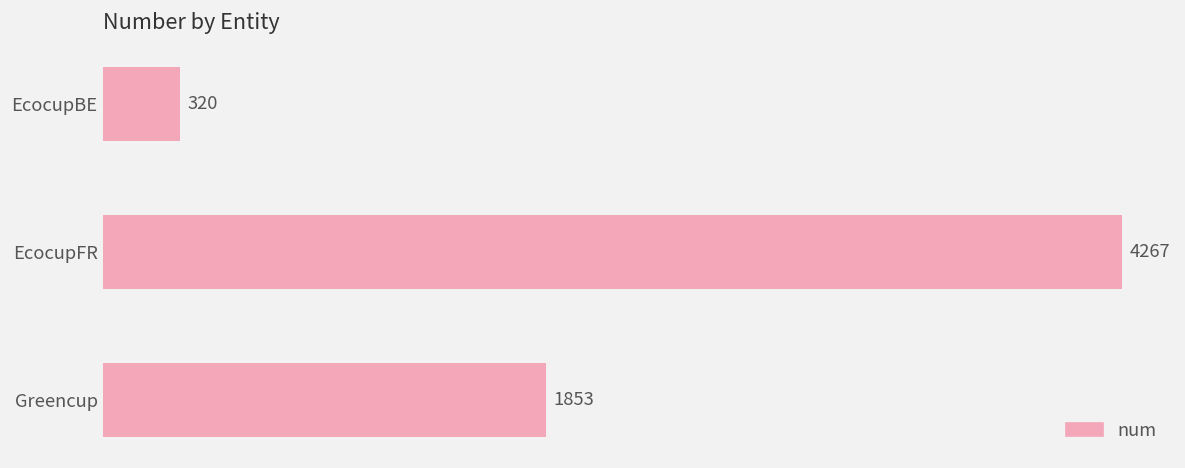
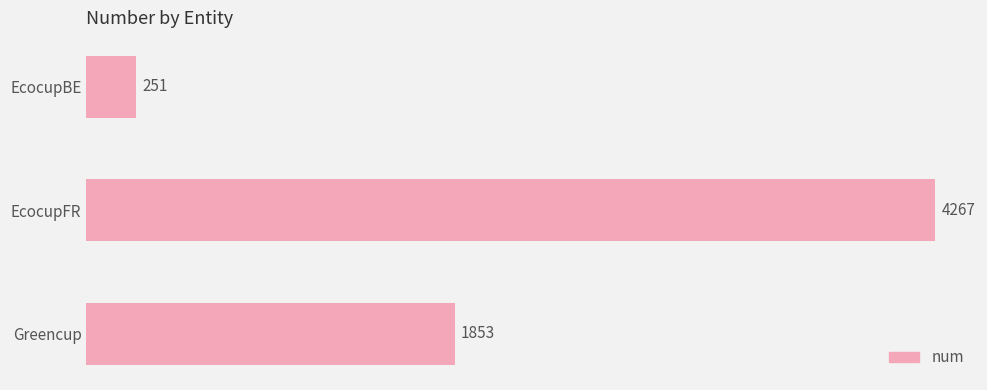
  {
-   "EcocupBE": 320,
+   "EcocupBE": 251,
    "EcocupFR": 4267,
    "Greencup": 1853
  }
